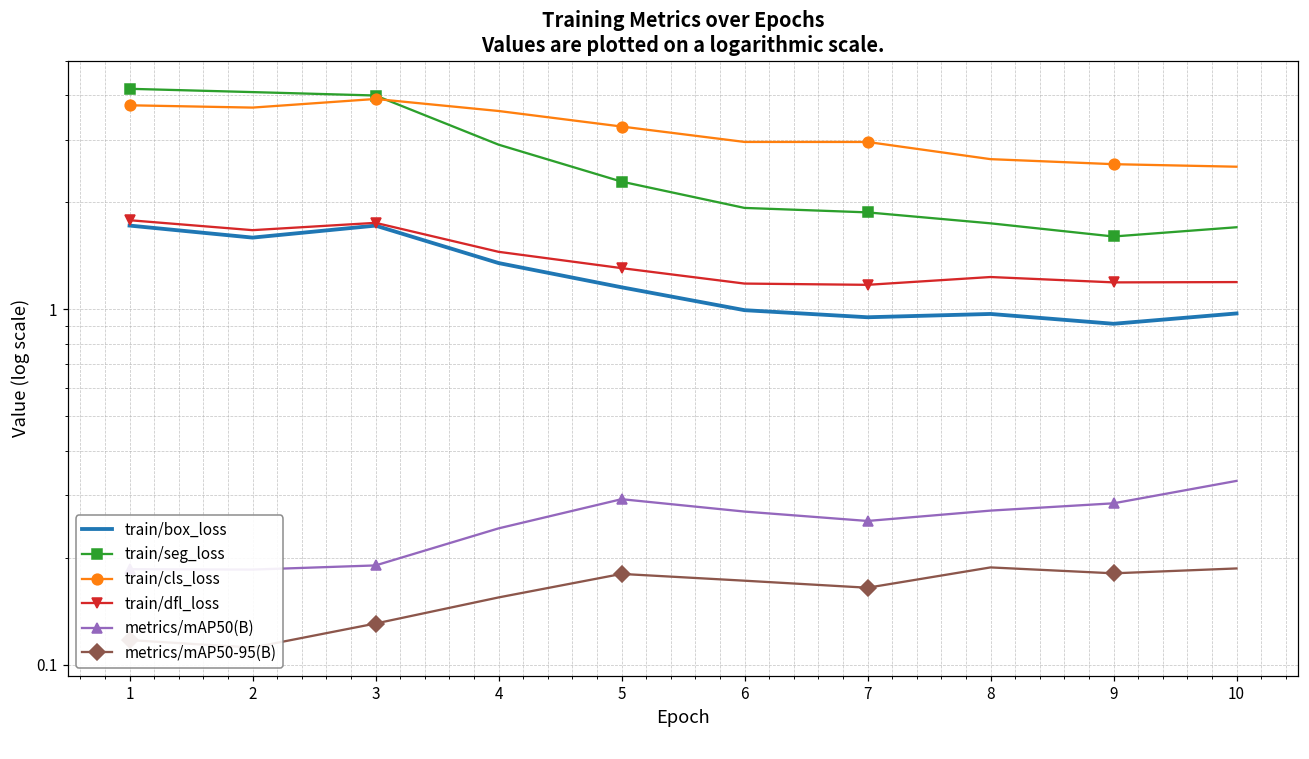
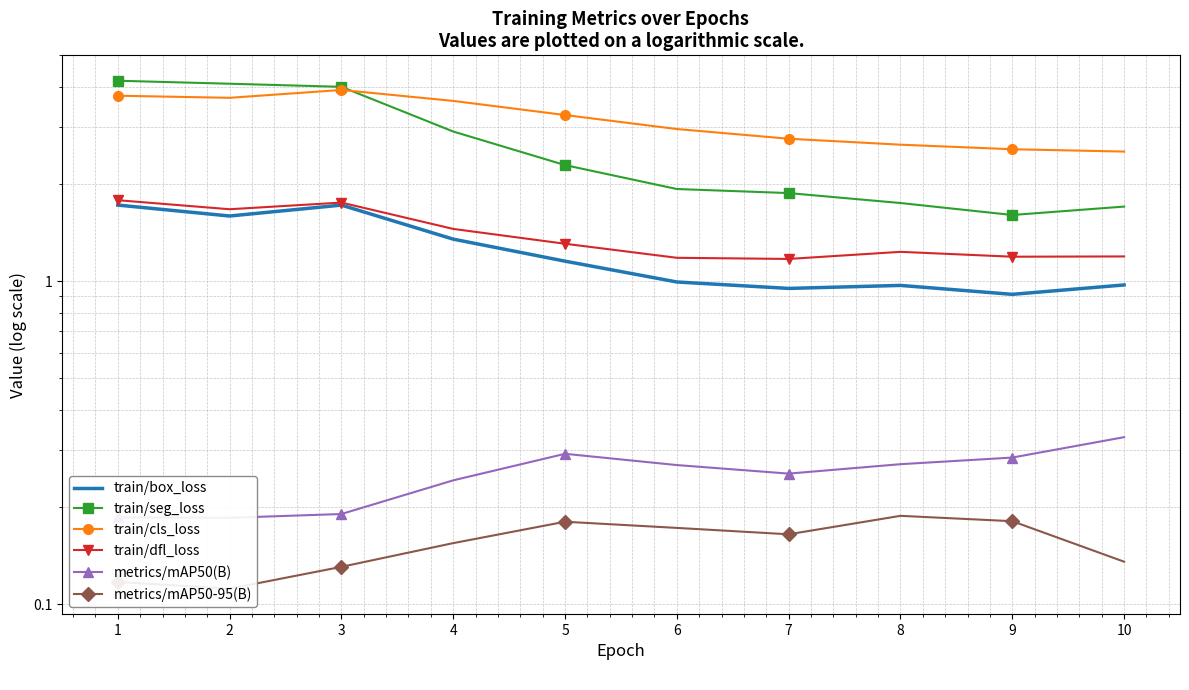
  {
    "train/box_loss": {
      "1": 1.7,
      "2": 1.6,
      "4": 1.35,
      "5": 1.15,
      "6": 0.99,
      "7": 0.95,
      "8": 0.97,
      "9": 0.91,
      "10": 0.97
    },
    "train/seg_loss": {
      "1": 4.2,
      "2": 4.1,
      "3": 4.0,
      "4": 2.9,
      "5": 2.3,
      "6": 1.9,
      "7": 1.9,
      "8": 1.7,
      "9": 1.6,
      "10": 1.7
    },
    "train/cls_loss": {
      "1": 3.8,
      "2": 3.7,
      "3": 3.9,
      "4": 3.6,
      "5": 3.3,
      "6": 3.0,
-     "7": 3.0,
+     "7": 2.8,
      "8": 2.6,
      "9": 2.6,
      "10": 2.5
    },
    "train/dfl_loss": {
      "1": 1.8,
      "2": 1.7,
      "4": 1.5,
      "5": 1.31,
      "6": 1.18,
      "7": 1.17,
      "8": 1.23,
      "9": 1.19,
      "10": 1.19
    },
    "metrics/mAP50(B)": {
      "3": 0.19,
      "4": 0.24,
      "5": 0.29,
      "6": 0.27,
      "7": 0.25,
      "8": 0.27,
      "9": 0.28,
      "10": 0.33
    },
    "metrics/mAP50-95(B)": {
      "3": 0.130,
      "4": 0.15,
      "5": 0.18,
      "6": 0.17,
      "7": 0.16,
      "8": 0.19,
      "9": 0.18,
-     "10": 0.19
+     "10": 0.135
    }
  }
